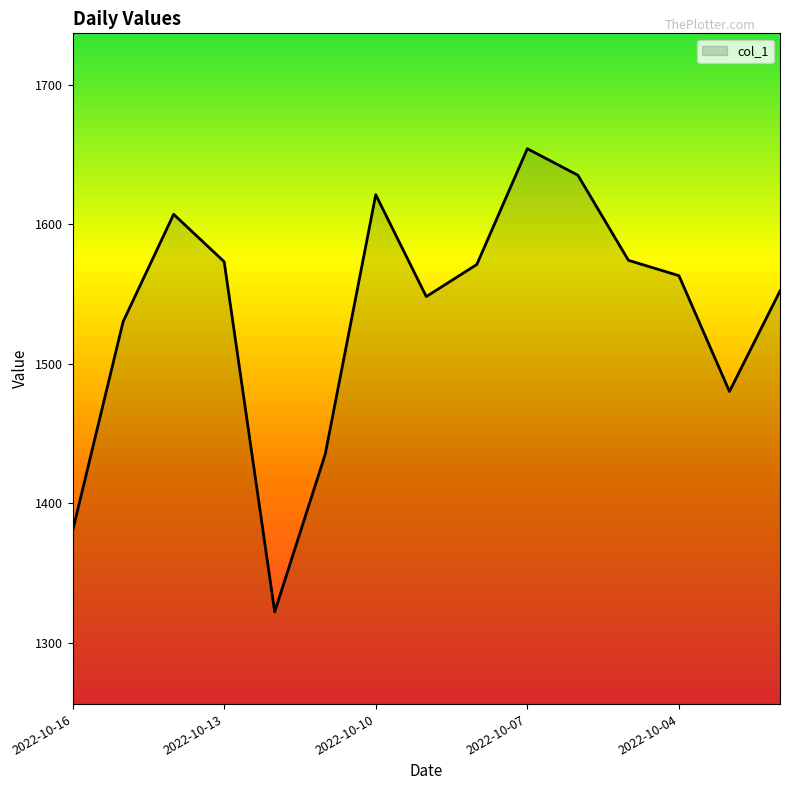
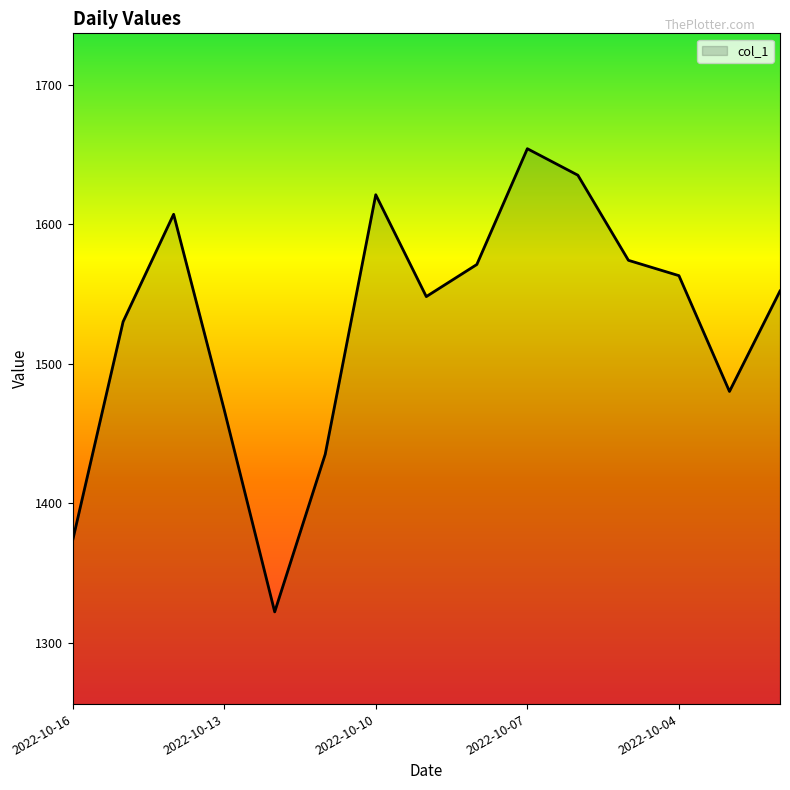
  {
-   "2022-10-16": 1380,
-   "2022-10-13": 1573,
+   "2022-10-16": 1373,
+   "2022-10-13": 1467,
    "2022-10-10": 1621,
    "2022-10-07": 1654,
    "2022-10-04": 1563
  }
